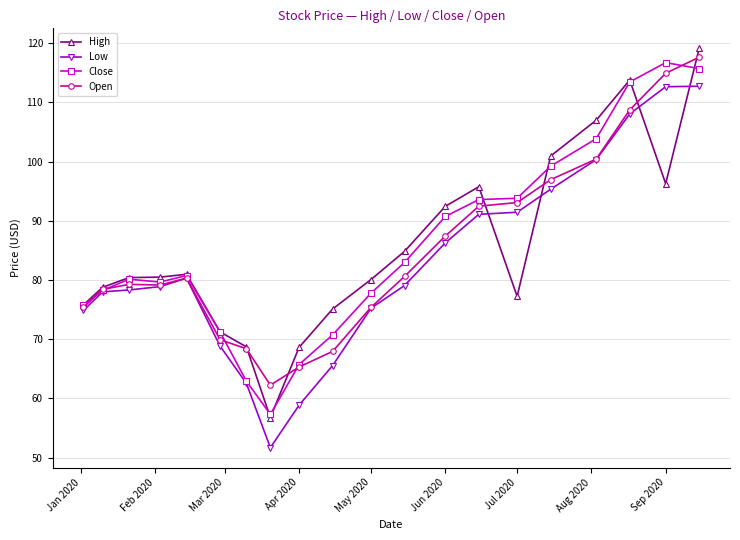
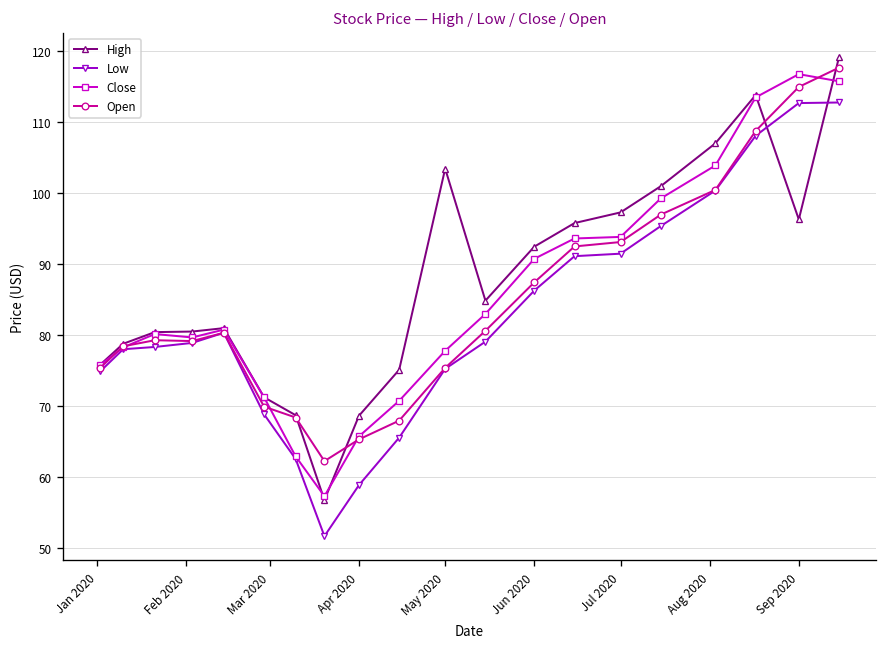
  {
    "High": {
      "Apr 2020": 69,
-     "May 2020": 80,
+     "May 2020": 103,
      "Jun 2020": 92,
-     "Jul 2020": 77,
+     "Jul 2020": 97,
      "Sep 2020": 96
    }
  }
